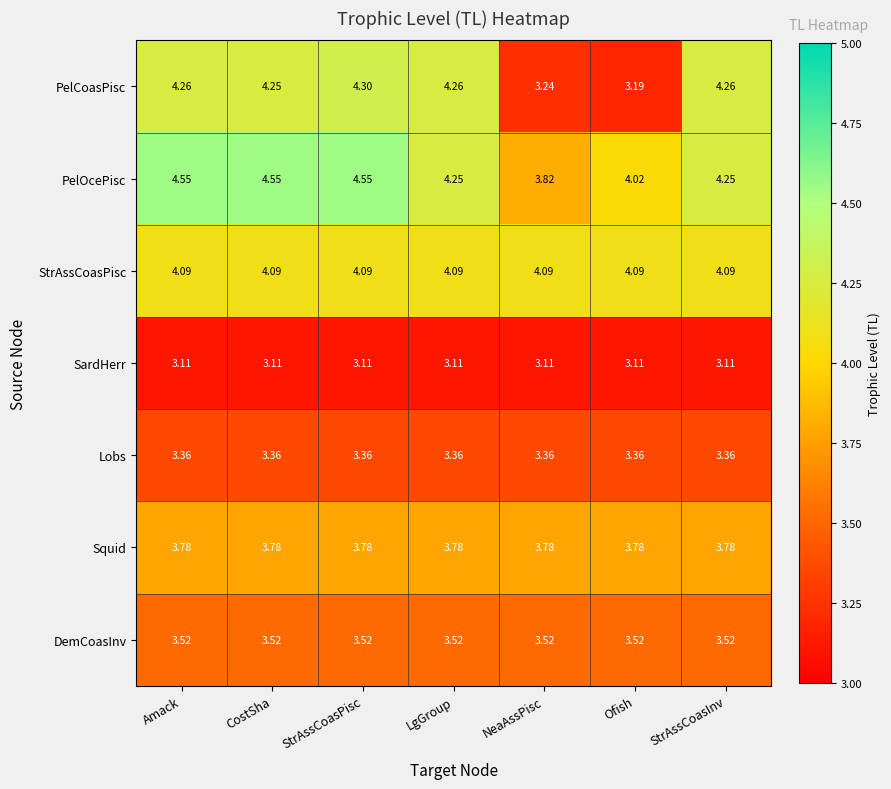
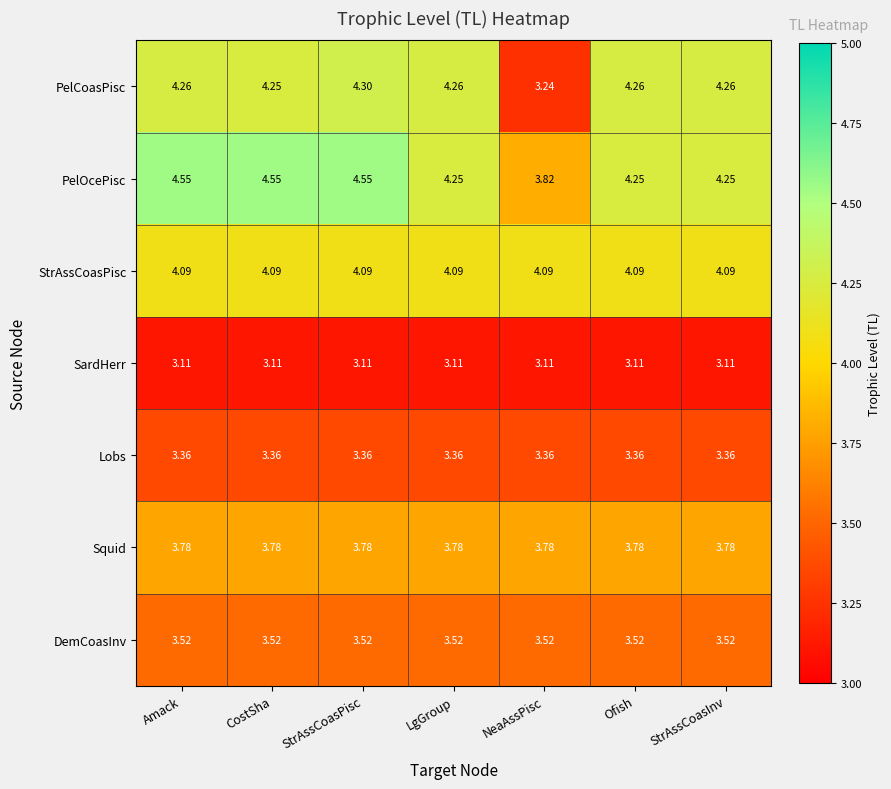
  {
    "PelCoasPisc": {
      "Amack": 4.26,
      "CostSha": 4.25,
      "StrAssCoasPisc": 4.30,
      "LgGroup": 4.26,
      "NeaAssPisc": 3.24,
-     "Ofish": 3.19,
+     "Ofish": 4.26,
      "StrAssCoasInv": 4.26
    },
    "PelOcePisc": {
      "Amack": 4.55,
      "CostSha": 4.55,
      "StrAssCoasPisc": 4.55,
      "LgGroup": 4.25,
      "NeaAssPisc": 3.82,
-     "Ofish": 4.02,
+     "Ofish": 4.25,
      "StrAssCoasInv": 4.25
    },
    "StrAssCoasPisc": {
      "Amack": 4.09,
      "CostSha": 4.09,
      "StrAssCoasPisc": 4.09,
      "LgGroup": 4.09,
      "NeaAssPisc": 4.09,
      "Ofish": 4.09,
      "StrAssCoasInv": 4.09
    },
    "SardHerr": {
      "Amack": 3.11,
      "CostSha": 3.11,
      "StrAssCoasPisc": 3.11,
      "LgGroup": 3.11,
      "NeaAssPisc": 3.11,
      "Ofish": 3.11,
      "StrAssCoasInv": 3.11
    },
    "Lobs": {
      "Amack": 3.36,
      "CostSha": 3.36,
      "StrAssCoasPisc": 3.36,
      "LgGroup": 3.36,
      "NeaAssPisc": 3.36,
      "Ofish": 3.36,
      "StrAssCoasInv": 3.36
    },
    "Squid": {
      "Amack": 3.78,
      "CostSha": 3.78,
      "StrAssCoasPisc": 3.78,
      "LgGroup": 3.78,
      "NeaAssPisc": 3.78,
      "Ofish": 3.78,
      "StrAssCoasInv": 3.78
    },
    "DemCoasInv": {
      "Amack": 3.52,
      "CostSha": 3.52,
      "StrAssCoasPisc": 3.52,
      "LgGroup": 3.52,
      "NeaAssPisc": 3.52,
      "Ofish": 3.52,
      "StrAssCoasInv": 3.52
    }
  }
